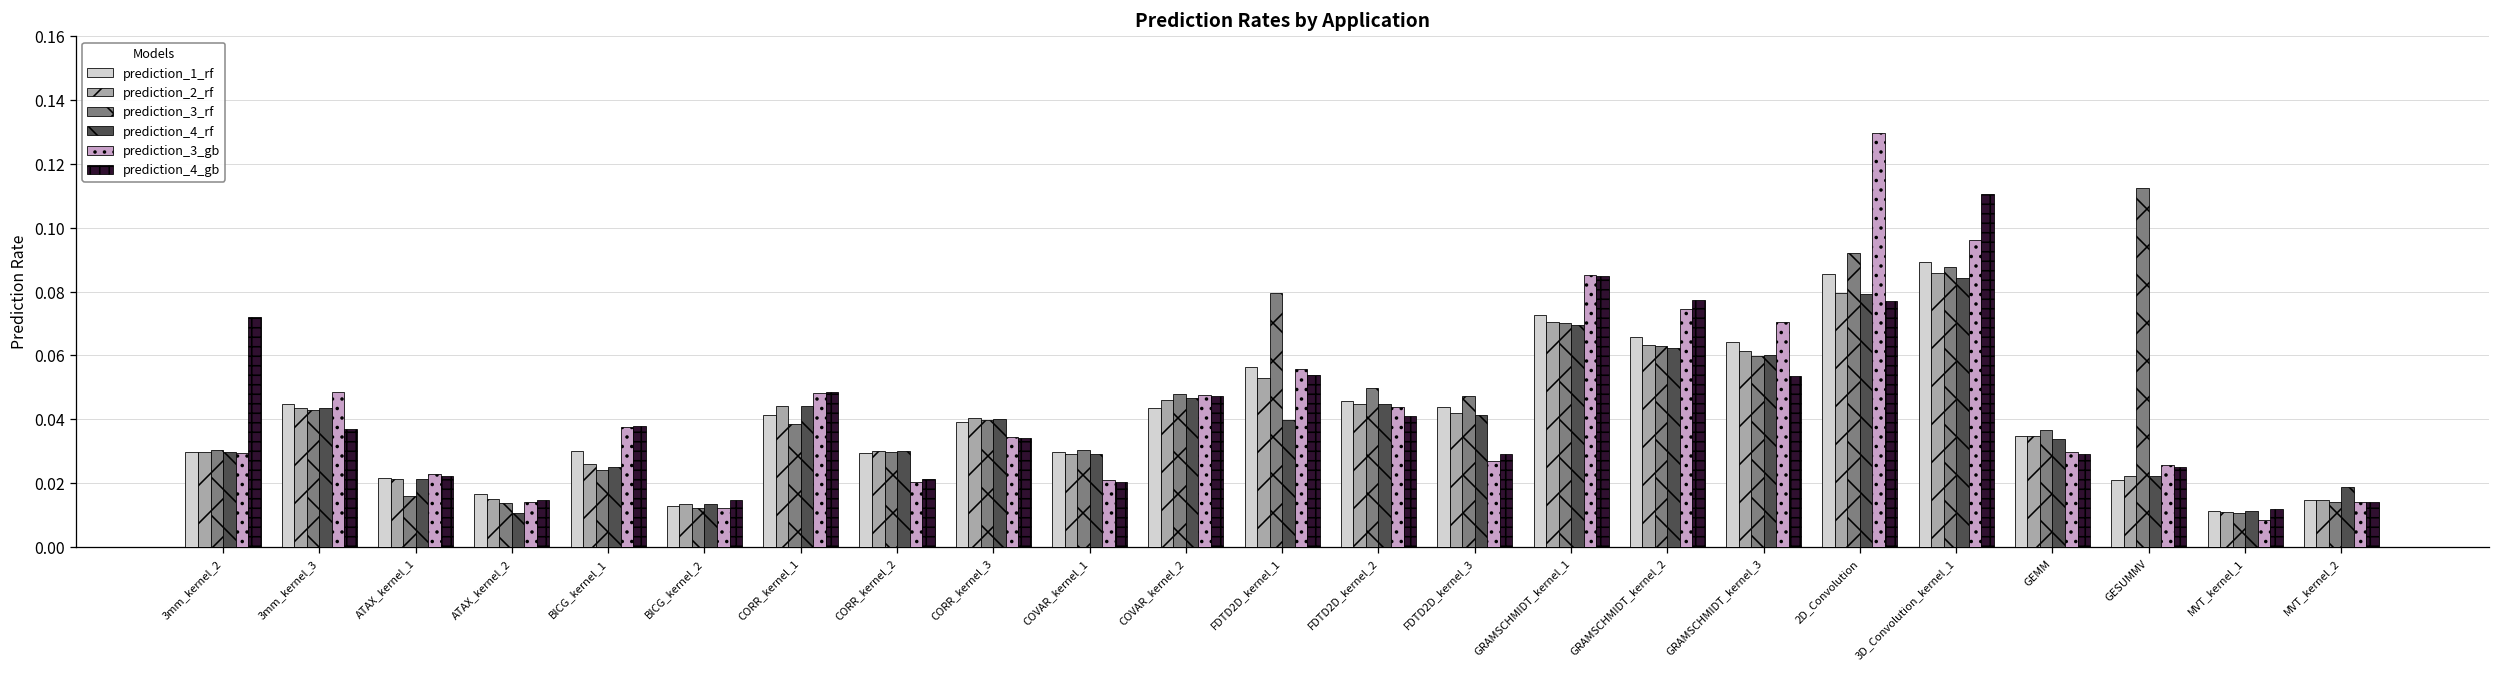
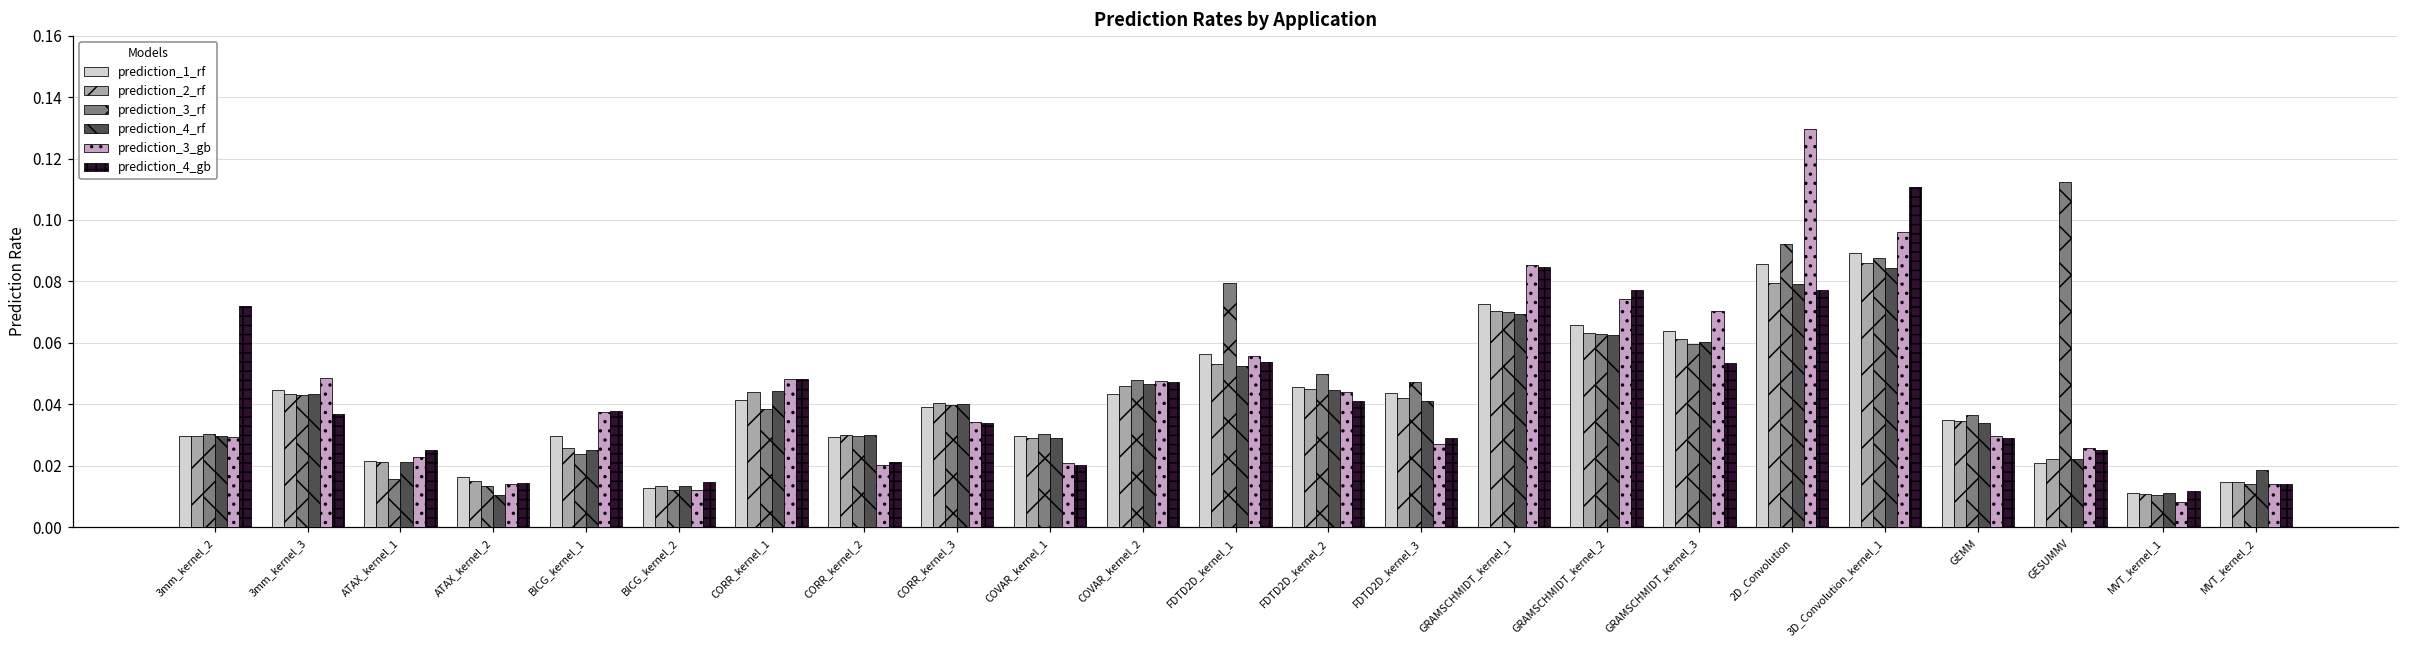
  {
    "prediction_3_rf": {
      "3mm_kernel_2": 0.030,
      "3mm_kernel_3": 0.043,
      "ATAX_kernel_1": 0.016,
      "ATAX_kernel_2": 0.014,
      "BICG_kernel_1": 0.024,
      "BICG_kernel_2": 0.012,
      "CORR_kernel_1": 0.038,
      "CORR_kernel_2": 0.030,
      "CORR_kernel_3": 0.040,
      "COVAR_kernel_1": 0.030,
      "COVAR_kernel_2": 0.048,
      "FDTD2D_kernel_1": 0.079,
      "FDTD2D_kernel_2": 0.050,
      "FDTD2D_kernel_3": 0.047,
      "GRAMSCHMIDT_kernel_1": 0.070,
      "GRAMSCHMIDT_kernel_2": 0.063,
      "GRAMSCHMIDT_kernel_3": 0.060,
      "2D_Convolution": 0.092,
      "3D_Convolution_kernel_1": 0.088,
      "GEMM": 0.036,
      "GESUMMV": 0.112,
      "MVT_kernel_1": 0.011,
      "MVT_kernel_2": 0.014
    },
    "prediction_4_rf": {
      "3mm_kernel_2": 0.030,
      "3mm_kernel_3": 0.043,
      "ATAX_kernel_1": 0.021,
      "ATAX_kernel_2": 0.011,
      "BICG_kernel_1": 0.025,
      "BICG_kernel_2": 0.014,
      "CORR_kernel_1": 0.044,
      "CORR_kernel_2": 0.030,
      "CORR_kernel_3": 0.040,
      "COVAR_kernel_1": 0.029,
      "COVAR_kernel_2": 0.047,
-     "FDTD2D_kernel_1": 0.040,
+     "FDTD2D_kernel_1": 0.053,
      "FDTD2D_kernel_2": 0.045,
      "FDTD2D_kernel_3": 0.041,
      "GRAMSCHMIDT_kernel_1": 0.070,
      "GRAMSCHMIDT_kernel_2": 0.062,
      "GRAMSCHMIDT_kernel_3": 0.060,
      "2D_Convolution": 0.079,
      "3D_Convolution_kernel_1": 0.084,
      "GEMM": 0.034,
      "GESUMMV": 0.022,
      "MVT_kernel_1": 0.011,
      "MVT_kernel_2": 0.019
    },
    "prediction_4_gb": {
      "3mm_kernel_2": 0.072,
      "3mm_kernel_3": 0.037,
-     "ATAX_kernel_1": 0.022,
+     "ATAX_kernel_1": 0.025,
      "ATAX_kernel_2": 0.015,
      "BICG_kernel_1": 0.038,
      "BICG_kernel_2": 0.015,
      "CORR_kernel_1": 0.048,
      "CORR_kernel_2": 0.021,
      "CORR_kernel_3": 0.034,
      "COVAR_kernel_1": 0.020,
      "COVAR_kernel_2": 0.047,
      "FDTD2D_kernel_1": 0.054,
      "FDTD2D_kernel_2": 0.041,
      "FDTD2D_kernel_3": 0.029,
      "GRAMSCHMIDT_kernel_1": 0.085,
      "GRAMSCHMIDT_kernel_2": 0.077,
      "GRAMSCHMIDT_kernel_3": 0.054,
      "2D_Convolution": 0.077,
      "3D_Convolution_kernel_1": 0.111,
      "GEMM": 0.029,
      "GESUMMV": 0.025,
      "MVT_kernel_1": 0.012,
      "MVT_kernel_2": 0.014
    }
  }
